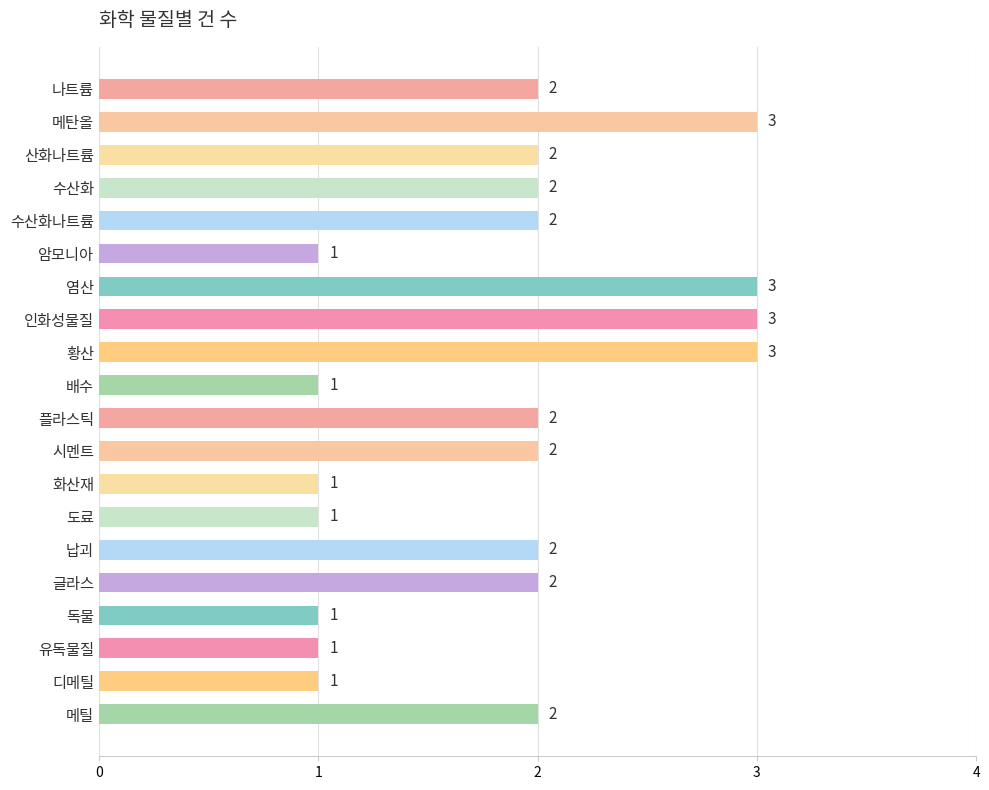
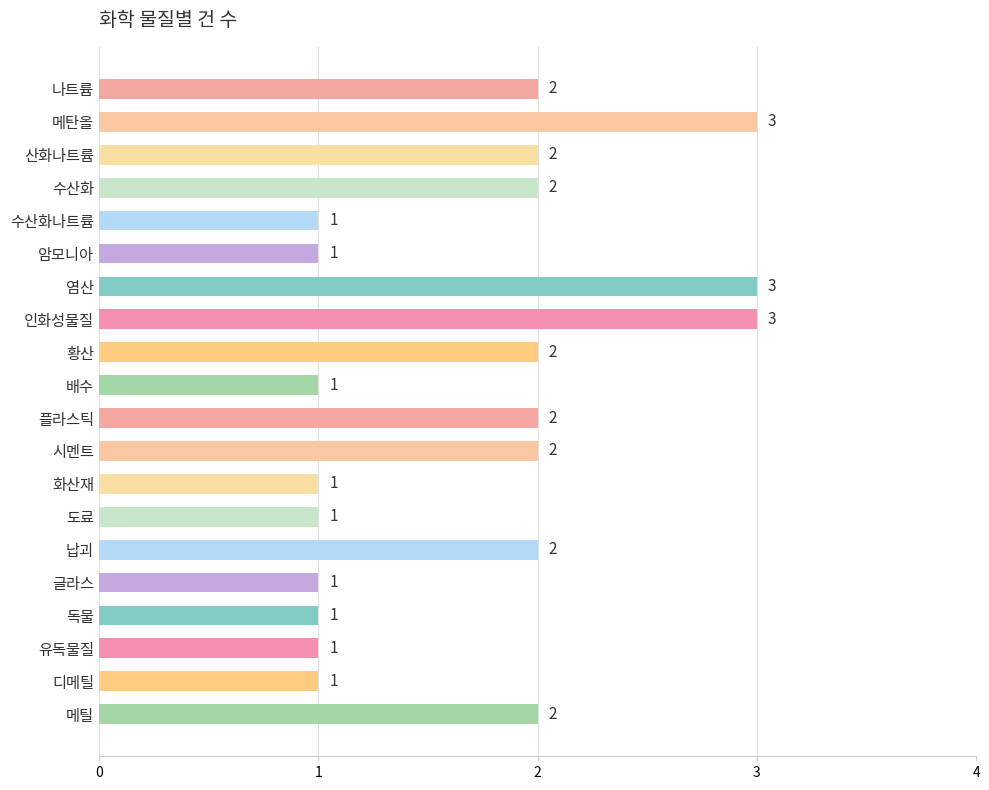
  {
    "나트륨": 2,
    "메탄올": 3,
    "산화나트륨": 2,
    "수산화": 2,
-   "수산화나트륨": 2,
+   "수산화나트륨": 1,
    "암모니아": 1,
    "염산": 3,
    "인화성물질": 3,
-   "황산": 3,
+   "황산": 2,
    "배수": 1,
    "플라스틱": 2,
    "시멘트": 2,
    "화산재": 1,
    "도료": 1,
    "납괴": 2,
-   "글라스": 2,
+   "글라스": 1,
    "독물": 1,
    "유독물질": 1,
    "디메틸": 1,
    "메틸": 2
  }
